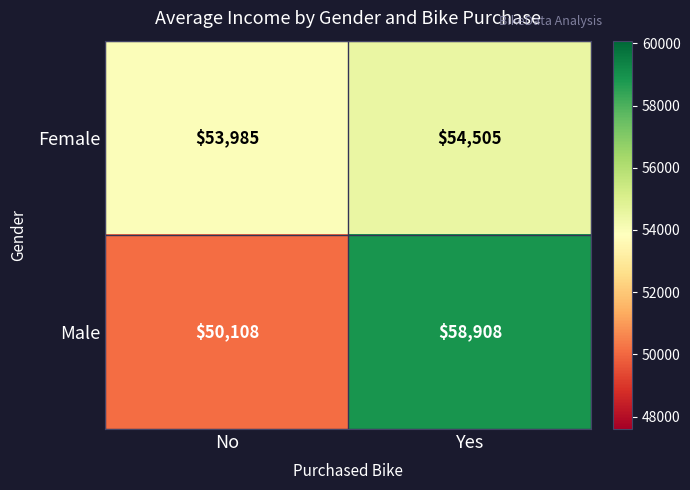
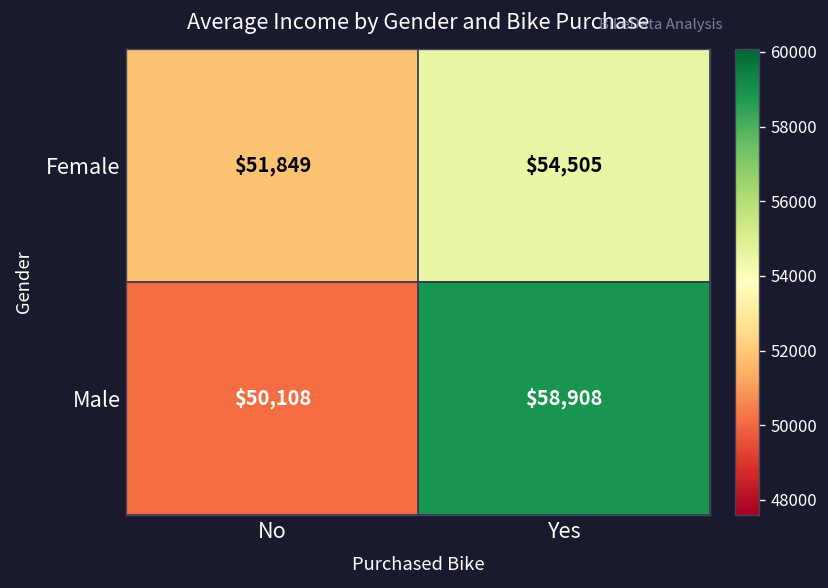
  {
    "Female": {
-     "No": "$53,985",
+     "No": "$51,849",
      "Yes": "$54,505"
    },
    "Male": {
      "No": "$50,108",
      "Yes": "$58,908"
    }
  }
